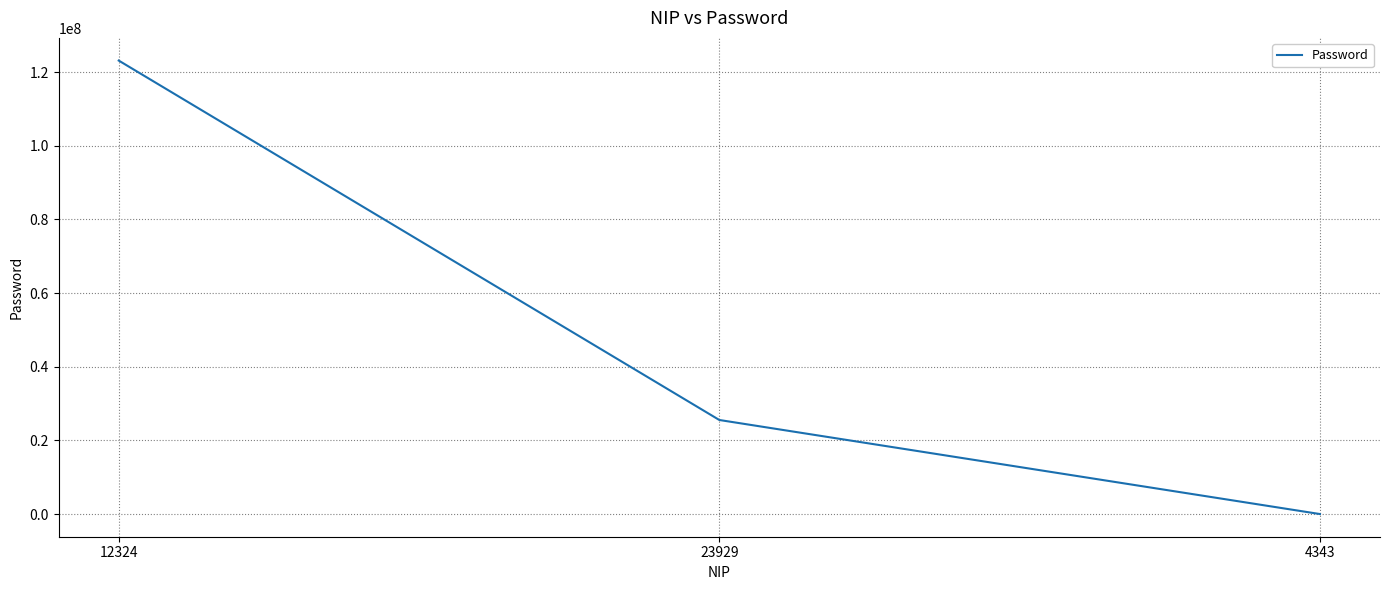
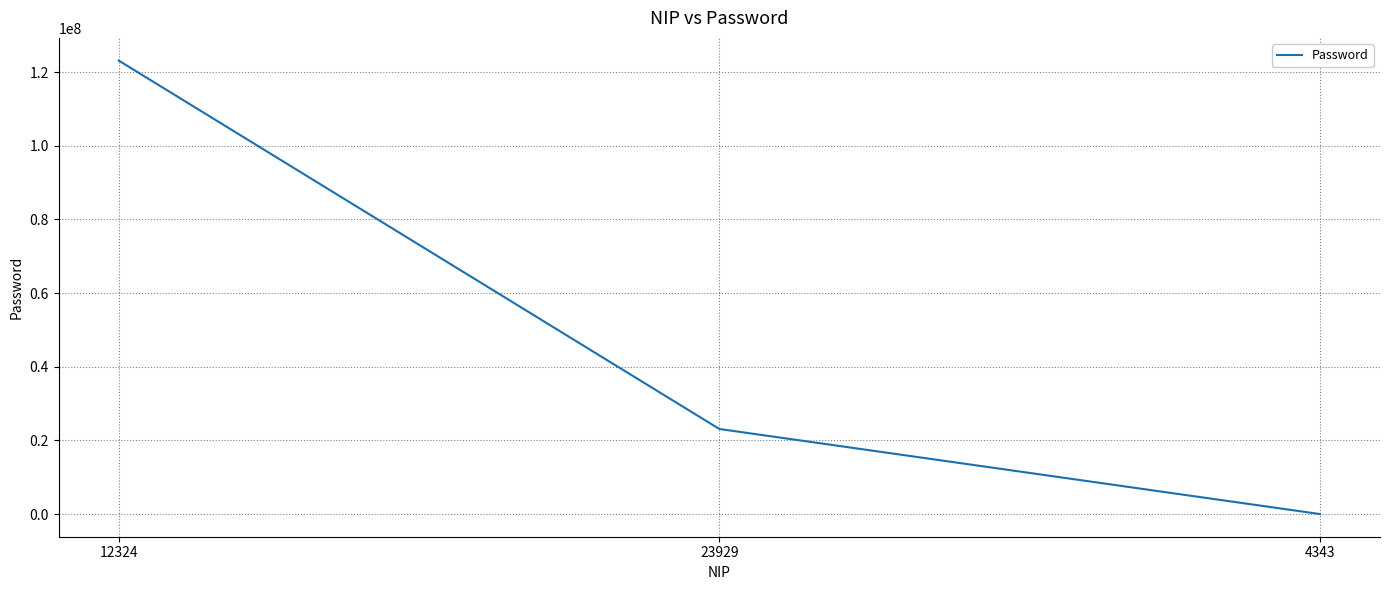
  {
    "12324": 123000000,
-   "23929": 26000000,
+   "23929": 23000000,
    "4343": 0
  }
